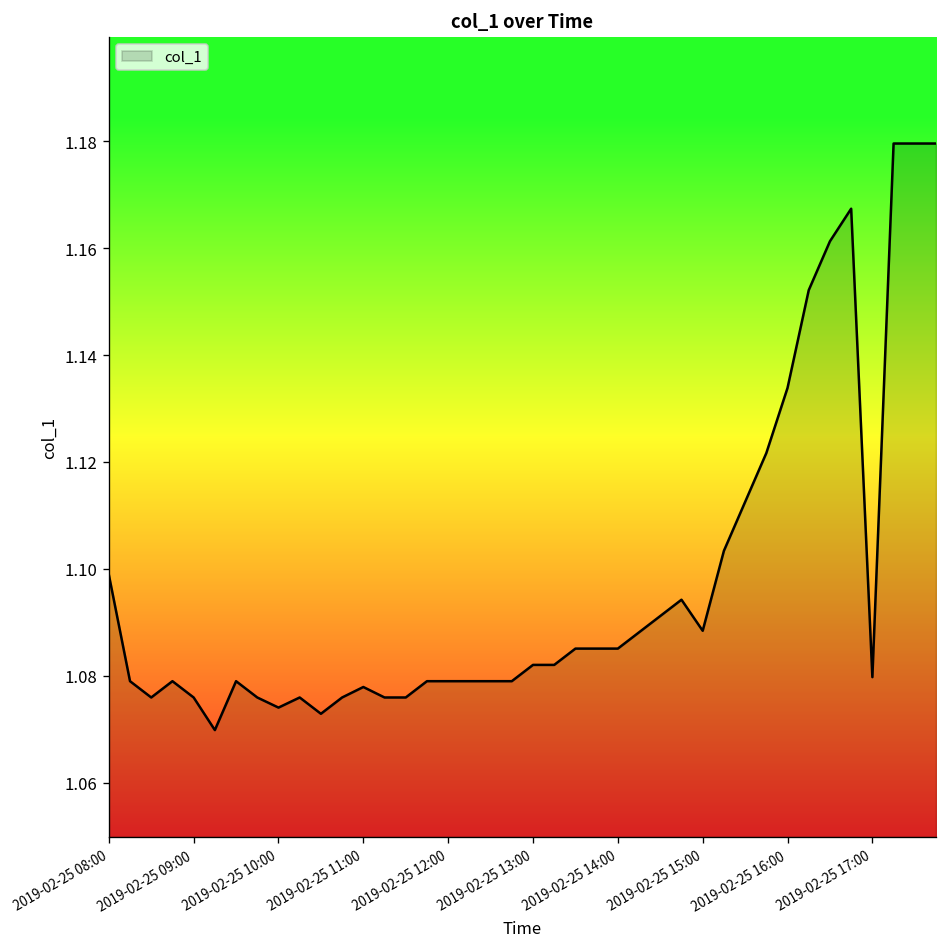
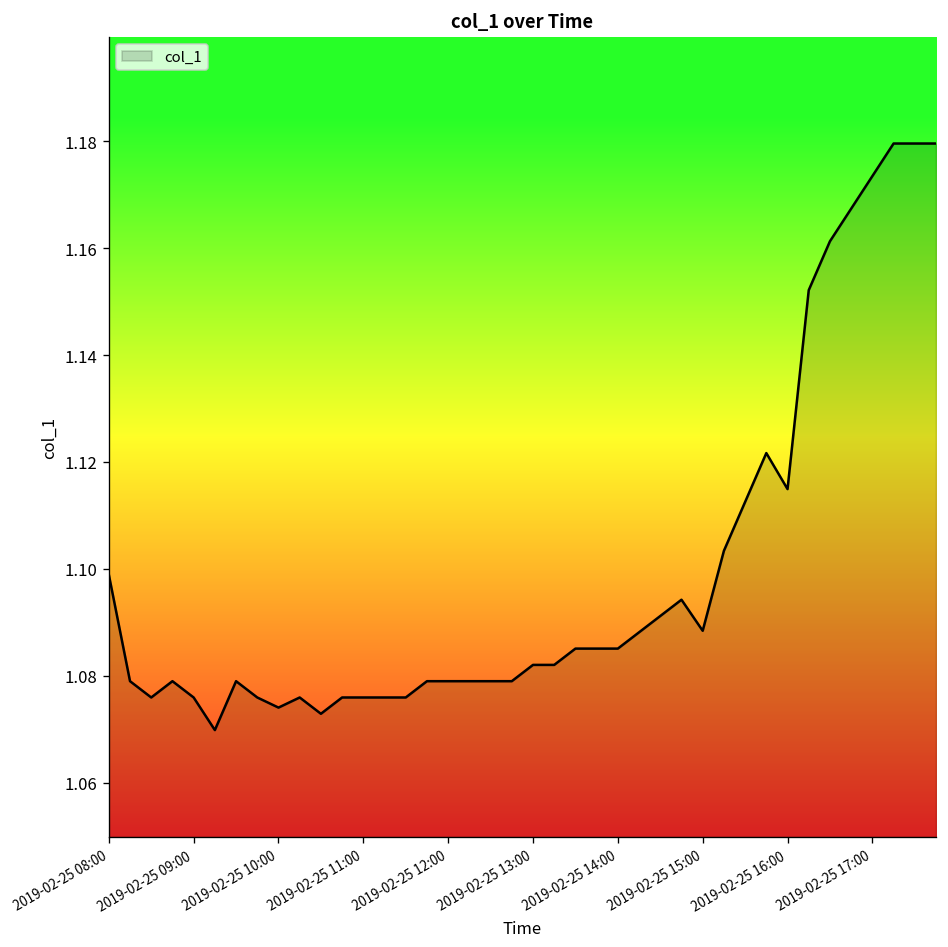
  {
    "2019-02-25 08:00": 1.099,
    "2019-02-25 09:00": 1.076,
    "2019-02-25 10:00": 1.074,
-   "2019-02-25 11:00": 1.078,
+   "2019-02-25 11:00": 1.076,
    "2019-02-25 12:00": 1.079,
    "2019-02-25 13:00": 1.082,
    "2019-02-25 14:00": 1.085,
    "2019-02-25 15:00": 1.088,
-   "2019-02-25 16:00": 1.134,
-   "2019-02-25 17:00": 1.080
+   "2019-02-25 16:00": 1.115,
+   "2019-02-25 17:00": 1.173
  }
